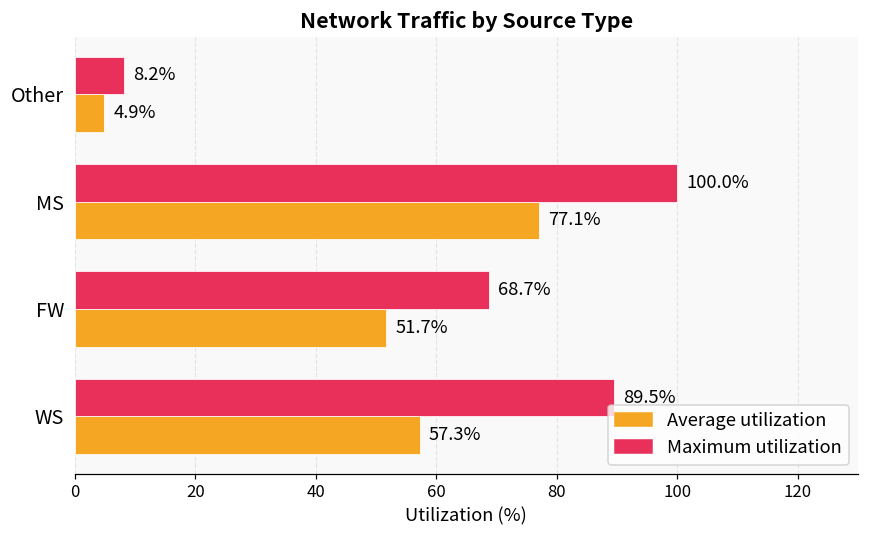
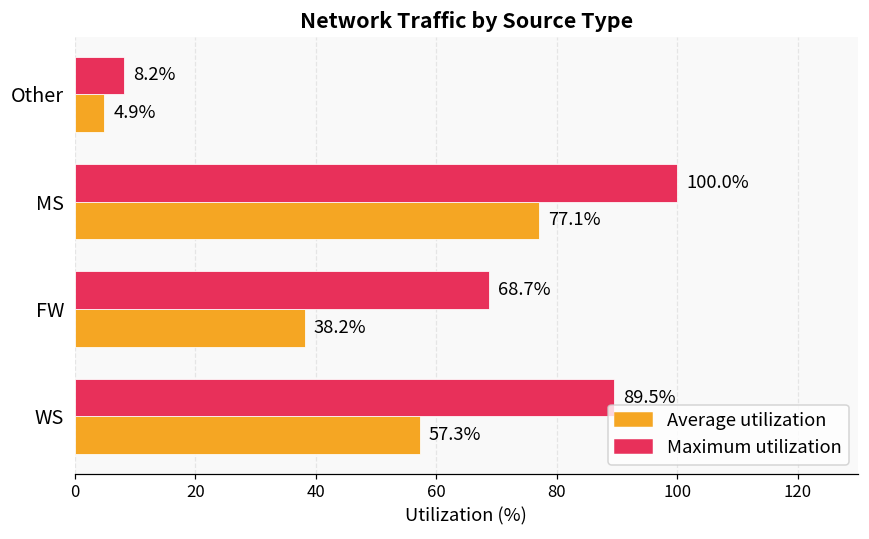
  {
    "Average utilization": {
      "Other": "4.9%",
      "MS": "77.1%",
-     "FW": "51.7%",
+     "FW": "38.2%",
      "WS": "57.3%"
    },
    "Maximum utilization": {
      "Other": "8.2%",
      "MS": "100.0%",
      "FW": "68.7%"
    }
  }
